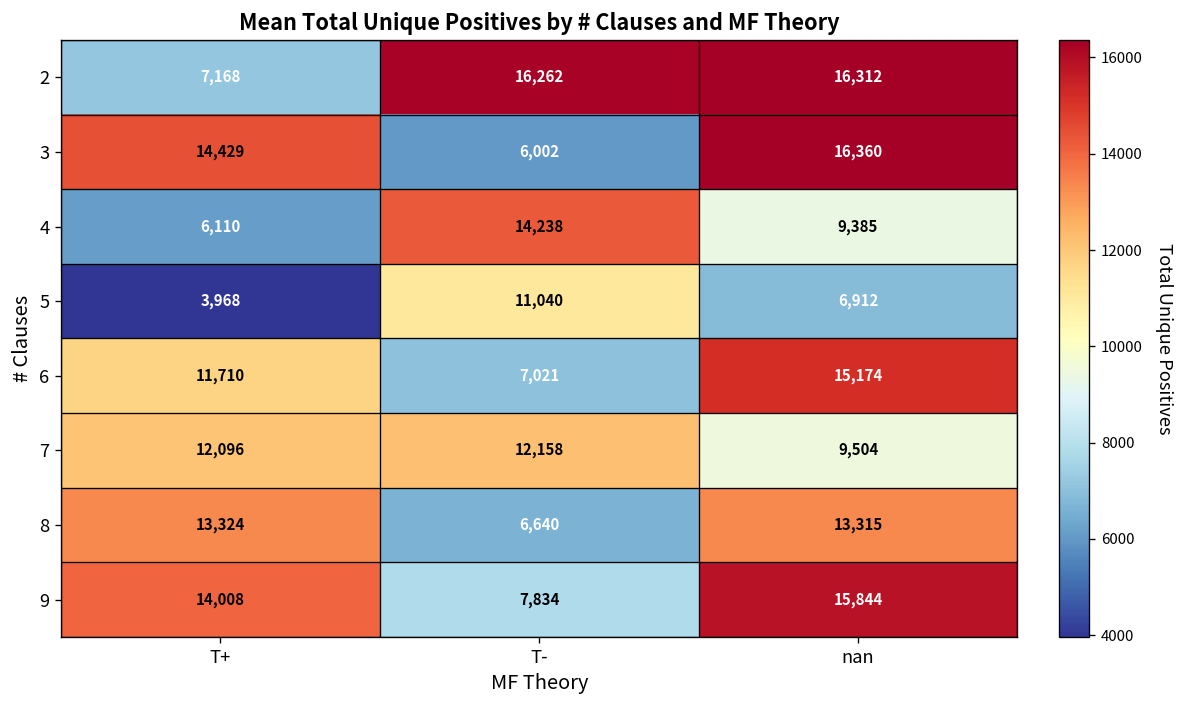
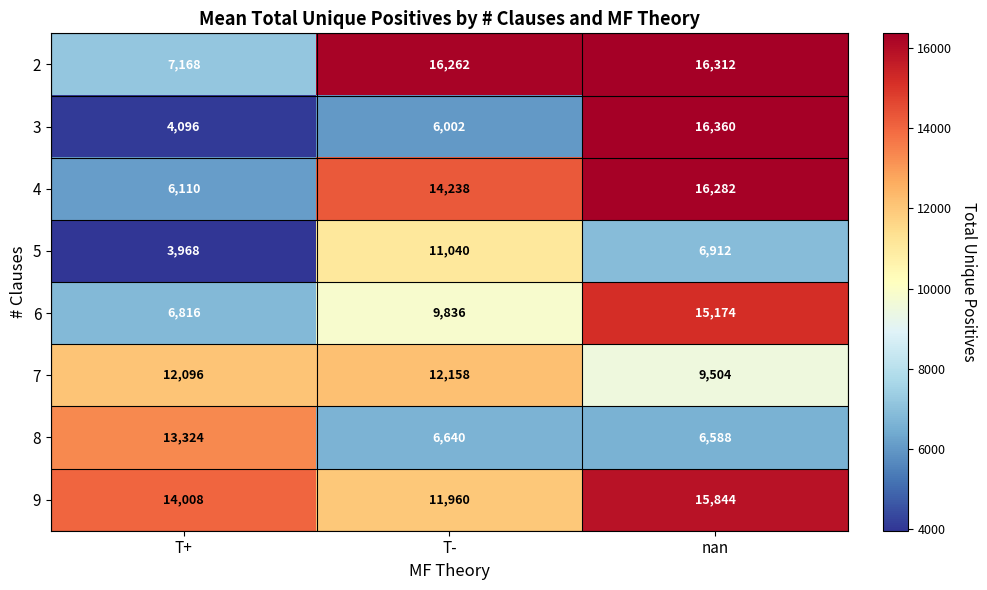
  {
    "2": {
      "T+": "7,168",
      "T-": "16,262",
      "nan": "16,312"
    },
    "3": {
-     "T+": "14,429",
+     "T+": "4,096",
      "T-": "6,002",
      "nan": "16,360"
    },
    "4": {
      "T+": "6,110",
      "T-": "14,238",
-     "nan": "9,385"
+     "nan": "16,282"
    },
    "5": {
      "T+": "3,968",
      "T-": "11,040",
      "nan": "6,912"
    },
    "6": {
-     "T+": "11,710",
-     "T-": "7,021",
+     "T+": "6,816",
+     "T-": "9,836",
      "nan": "15,174"
    },
    "7": {
      "T+": "12,096",
      "T-": "12,158",
      "nan": "9,504"
    },
    "8": {
      "T+": "13,324",
      "T-": "6,640",
-     "nan": "13,315"
+     "nan": "6,588"
    },
    "9": {
      "T+": "14,008",
-     "T-": "7,834",
+     "T-": "11,960",
      "nan": "15,844"
    }
  }
